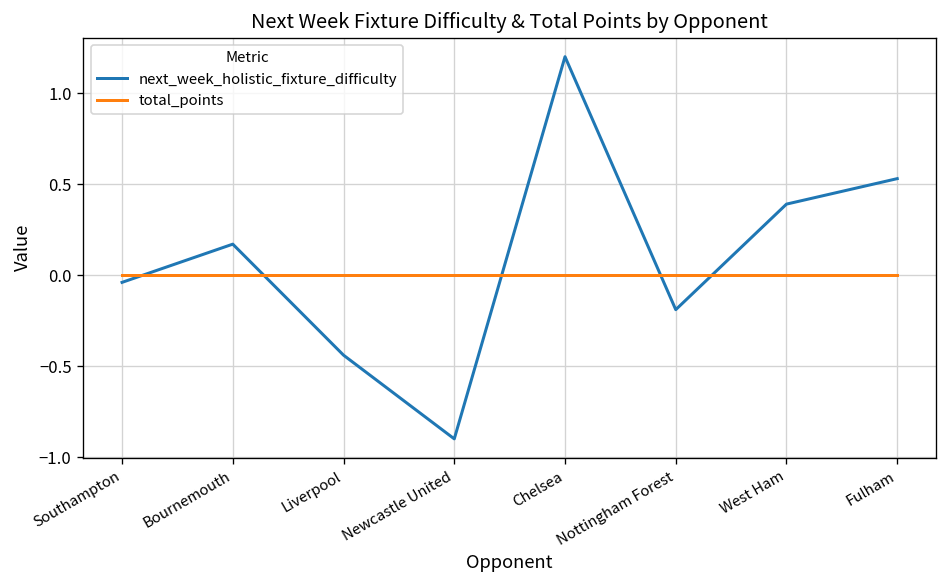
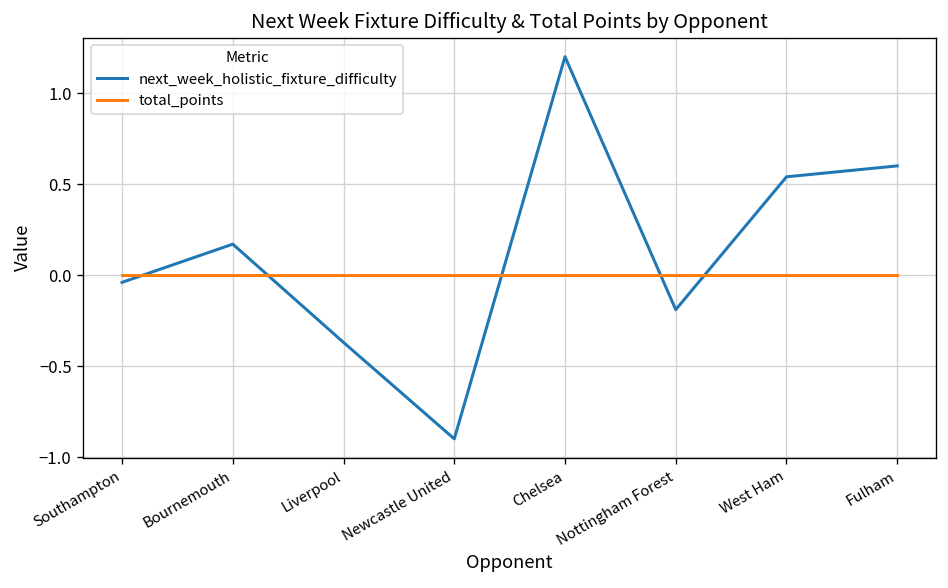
  {
    "next_week_holistic_fixture_difficulty": {
      "Southampton": -0.04,
      "Bournemouth": 0.17,
-     "Liverpool": -0.44,
+     "Liverpool": -0.37,
      "Newcastle United": -0.90,
      "Chelsea": 1.20,
      "Nottingham Forest": -0.19,
-     "West Ham": 0.39,
-     "Fulham": 0.53
+     "West Ham": 0.54,
+     "Fulham": 0.60
    },
    "total_points": {
      "Southampton": 0.00,
      "Bournemouth": 0.00,
      "Liverpool": 0.00,
      "Newcastle United": 0.00,
      "Chelsea": 0.00,
      "Nottingham Forest": 0.00,
      "West Ham": 0.00,
      "Fulham": 0.00
    }
  }
